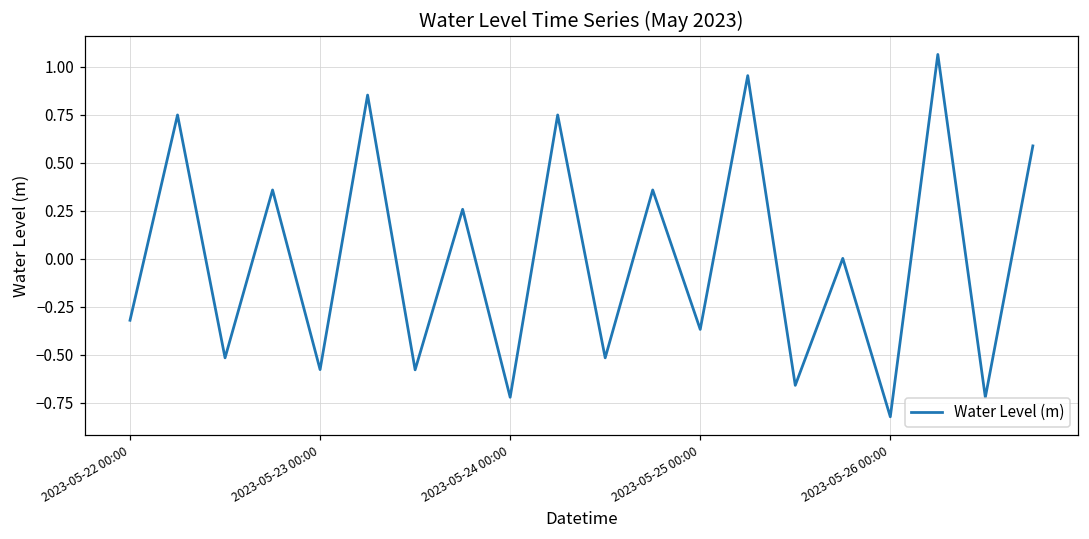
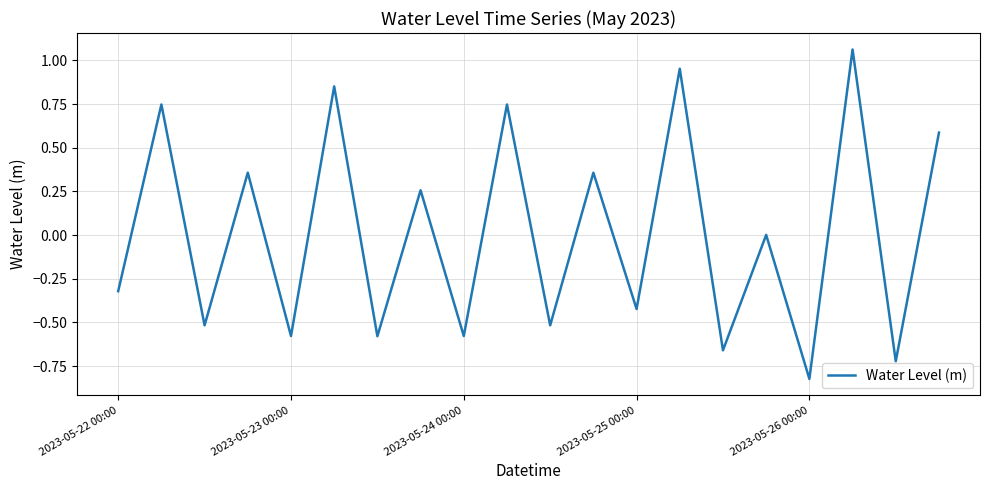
  {
    "2023-05-22 00:00": -0.32,
    "2023-05-23 00:00": -0.58,
-   "2023-05-24 00:00": -0.72,
-   "2023-05-25 00:00": -0.37,
+   "2023-05-24 00:00": -0.58,
+   "2023-05-25 00:00": -0.42,
    "2023-05-26 00:00": -0.82
  }
